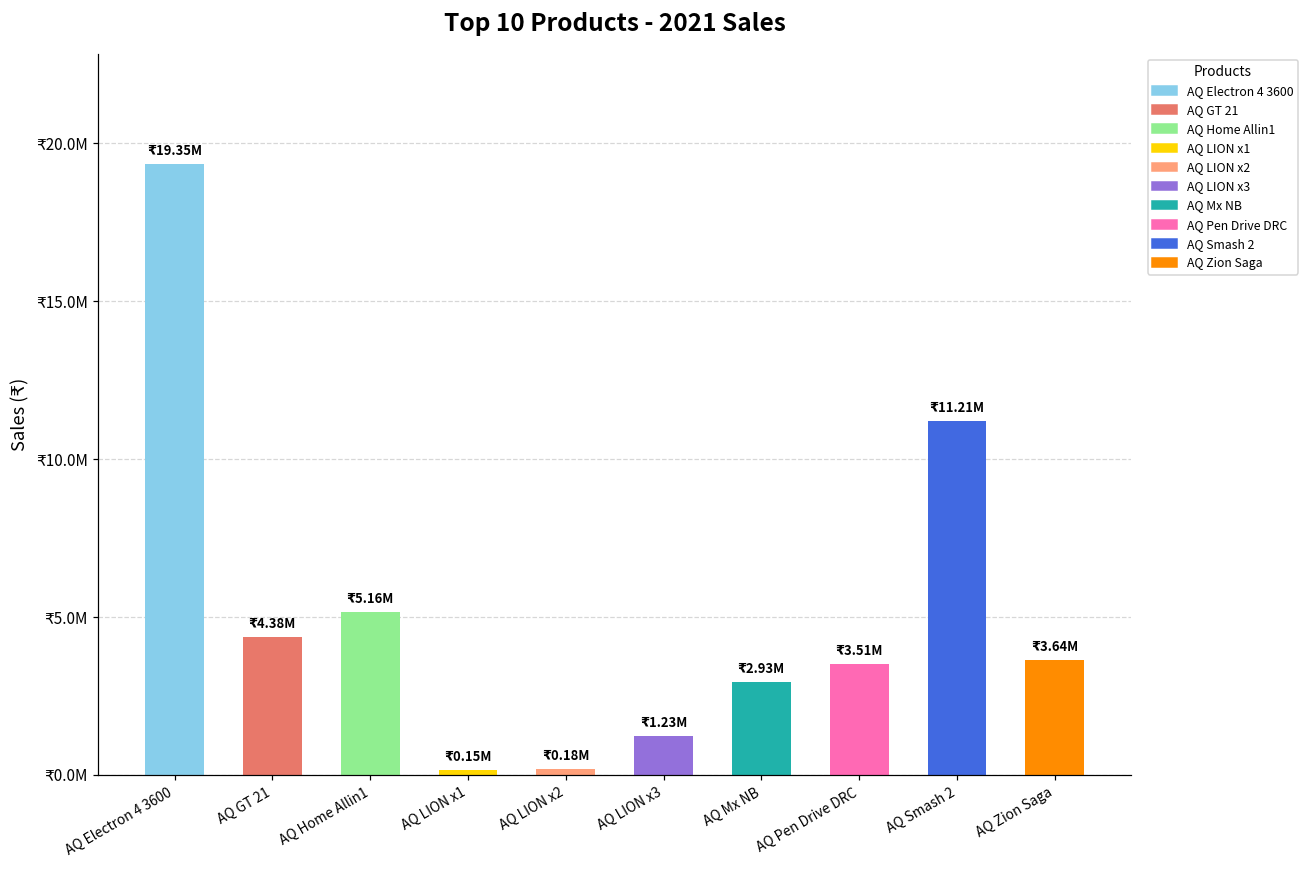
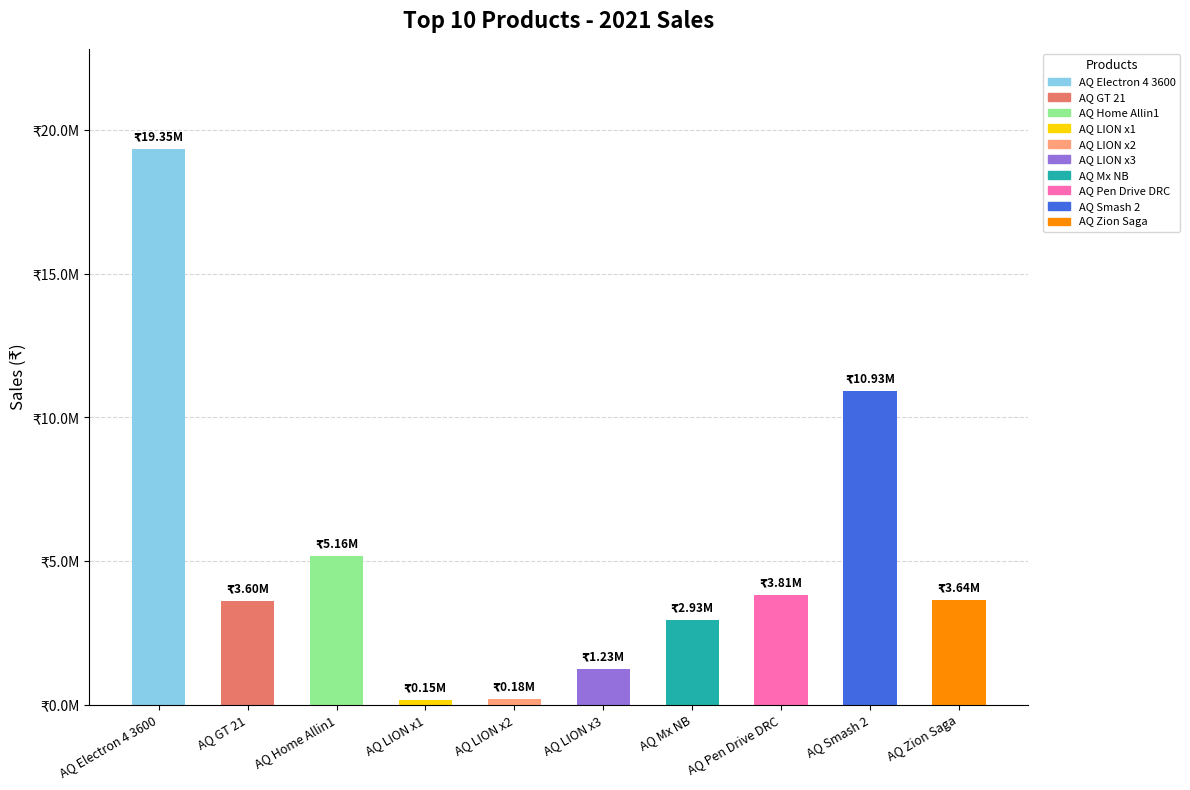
  {
    "AQ Electron 4 3600": "19.35M",
-   "AQ GT 21": "4.38M",
+   "AQ GT 21": "3.60M",
    "AQ Home Allin1": "5.16M",
    "AQ LION x1": "0.15M",
    "AQ LION x2": "0.18M",
    "AQ LION x3": "1.23M",
    "AQ Mx NB": "2.93M",
-   "AQ Pen Drive DRC": "3.51M",
-   "AQ Smash 2": "11.21M",
+   "AQ Pen Drive DRC": "3.81M",
+   "AQ Smash 2": "10.93M",
    "AQ Zion Saga": "3.64M"
  }
